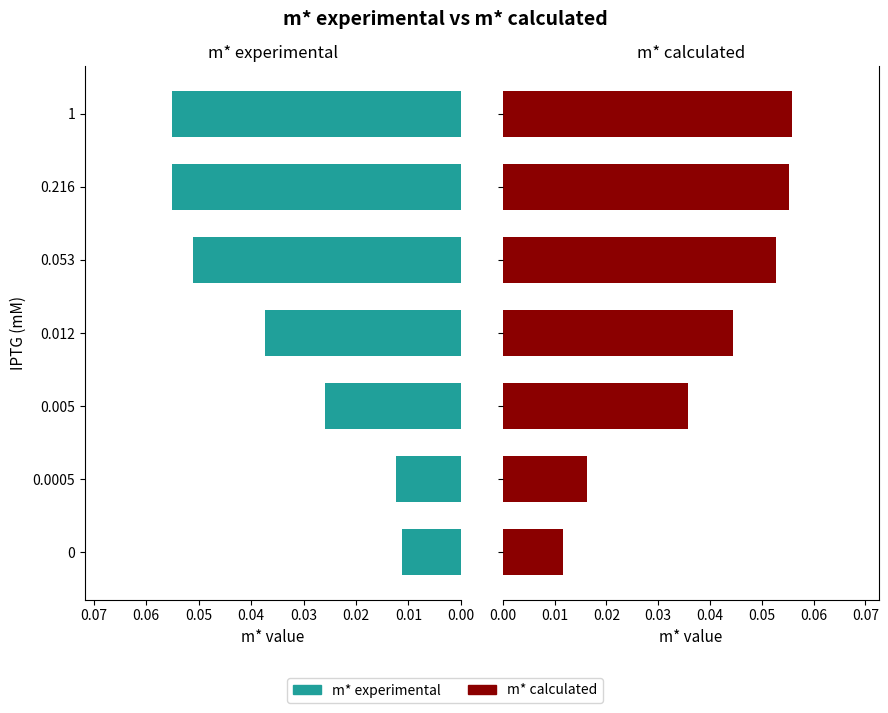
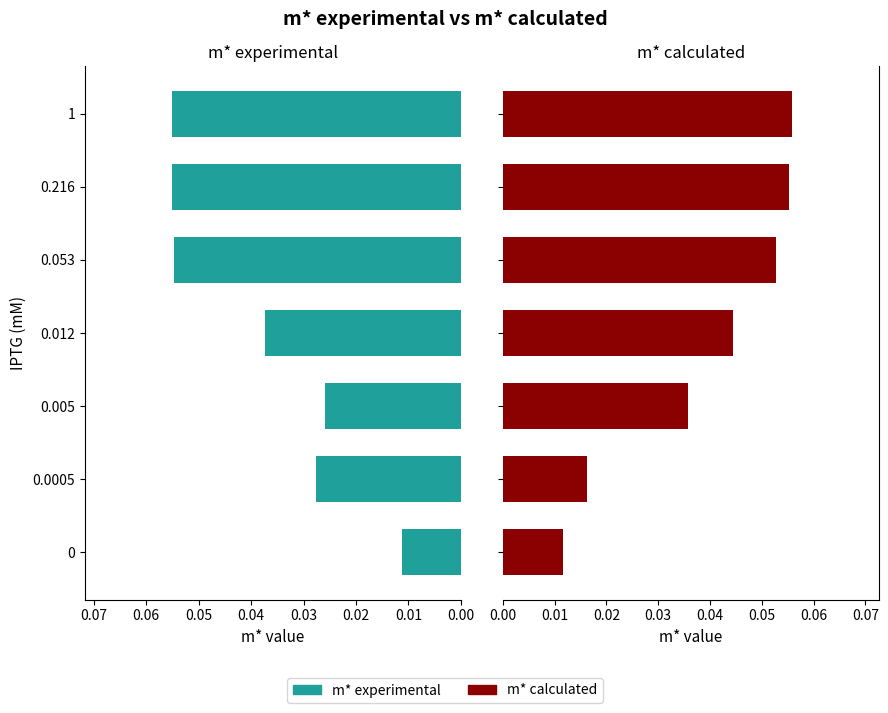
  {
    "m* experimental": {
      "1": 0.055,
      "0.216": 0.055,
-     "0.053": 0.051,
+     "0.053": 0.055,
      "0.012": 0.037,
      "0.005": 0.026,
-     "0.0005": 0.012,
+     "0.0005": 0.028,
      "0": 0.011
    }
  }
